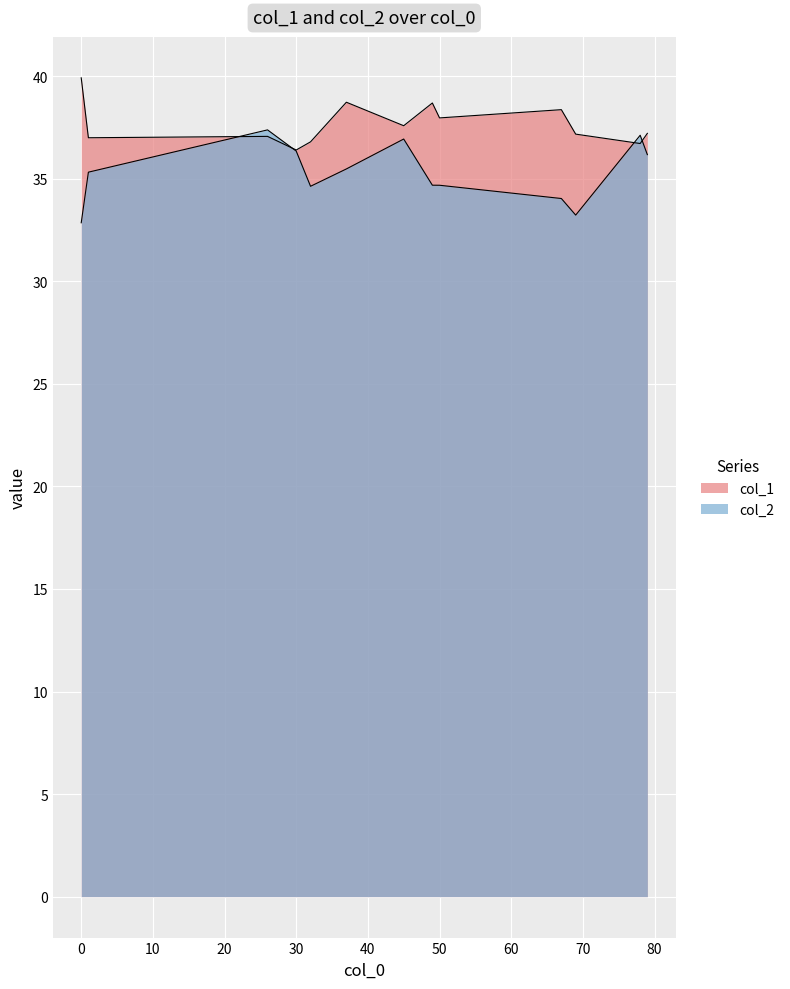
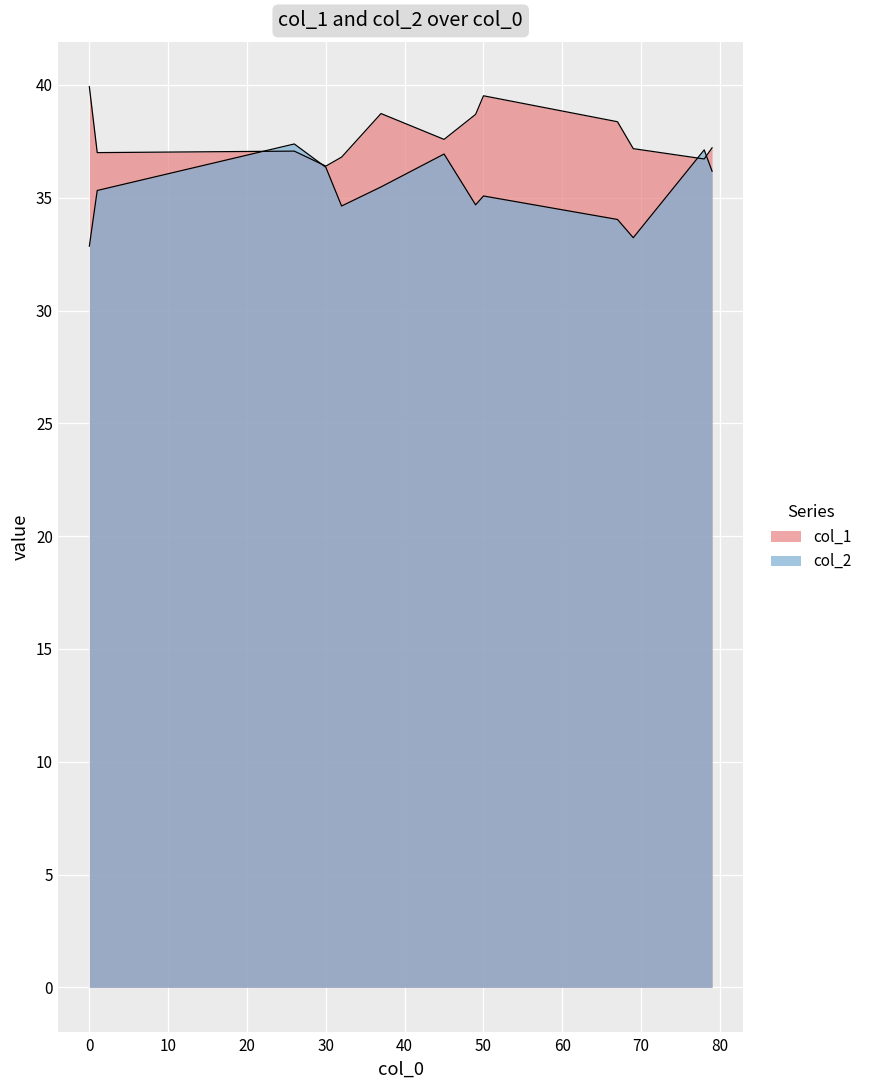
  {
    "col_1": {
      "0": 39.9,
-     "50": 38.0
+     "50": 39.5
    },
    "col_2": {
      "0": 32.9,
-     "50": 34.7
+     "50": 35.1
    }
  }
